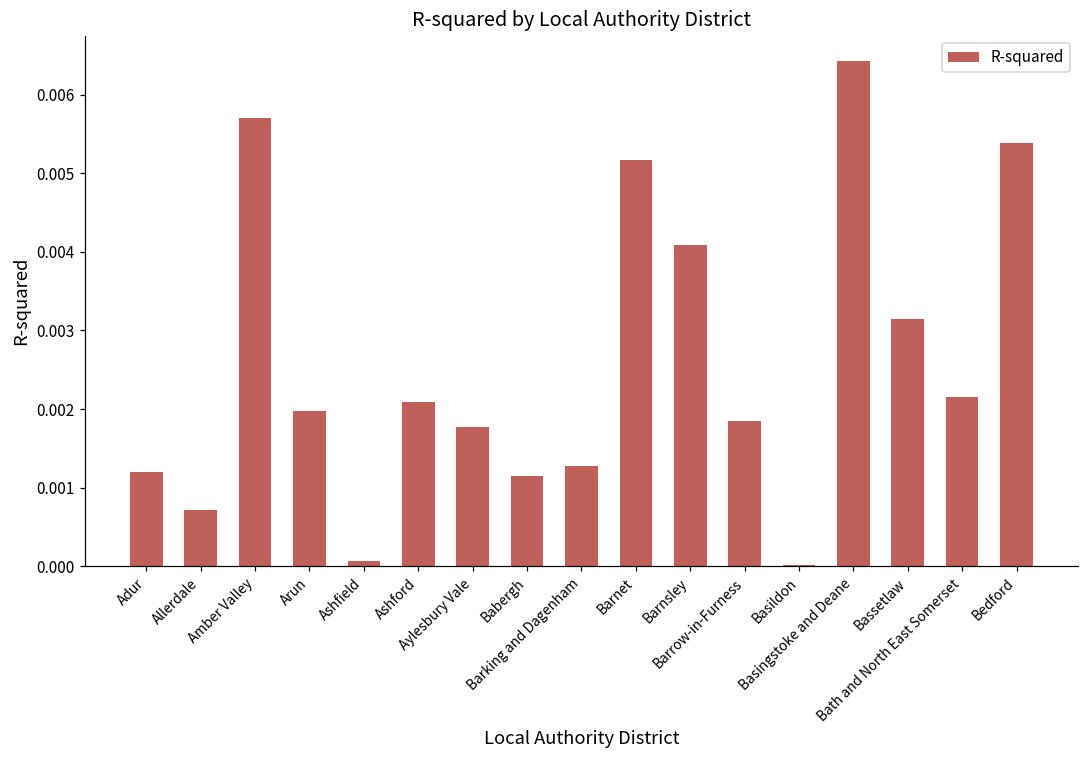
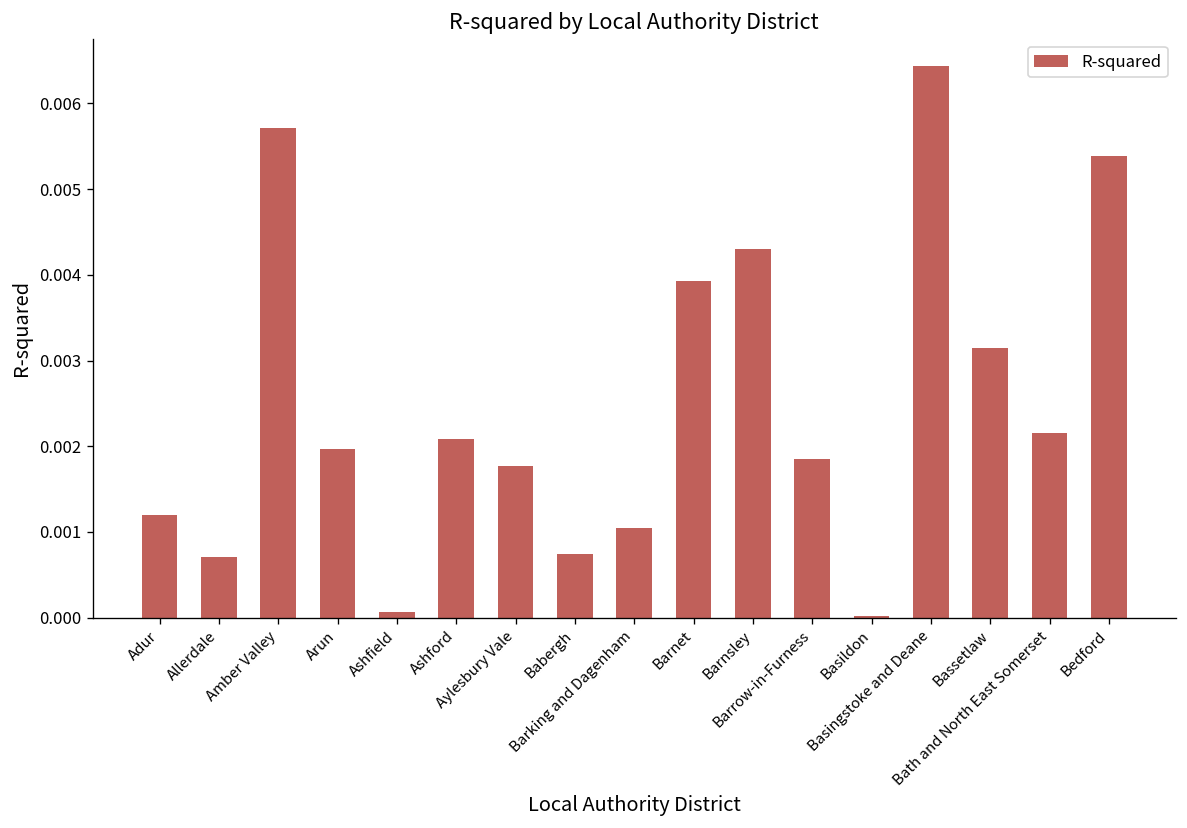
  {
    "Adur": 0.0012,
    "Allerdale": 0.0007,
    "Amber Valley": 0.0057,
    "Arun": 0.0020,
    "Ashfield": 0.0001,
    "Ashford": 0.0021,
    "Aylesbury Vale": 0.0018,
-   "Babergh": 0.0011,
-   "Barking and Dagenham": 0.0013,
-   "Barnet": 0.0052,
-   "Barnsley": 0.0041,
+   "Babergh": 0.0007,
+   "Barking and Dagenham": 0.0010,
+   "Barnet": 0.0039,
+   "Barnsley": 0.0043,
    "Barrow-in-Furness": 0.0019,
    "Basingstoke and Deane": 0.0064,
    "Bassetlaw": 0.0031,
    "Bath and North East Somerset": 0.0022,
    "Bedford": 0.0054
  }
